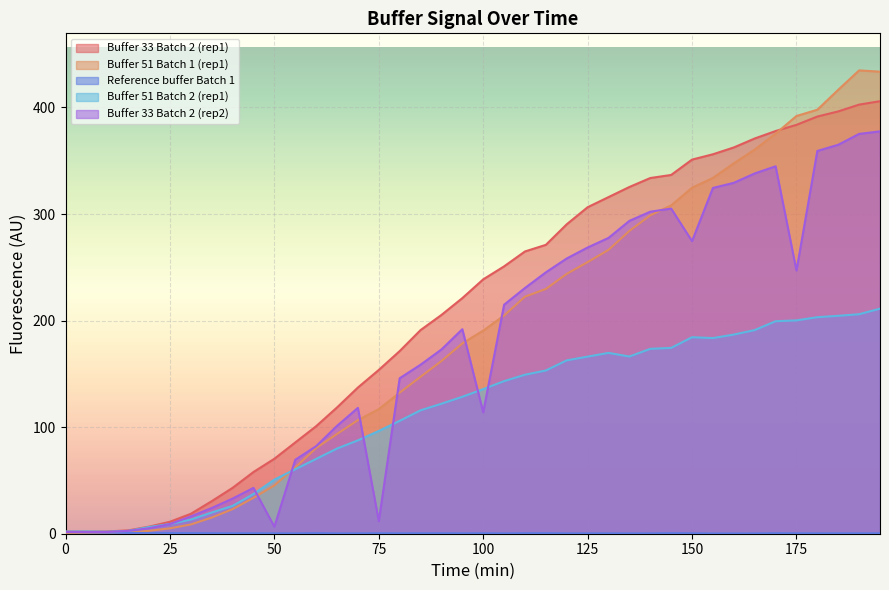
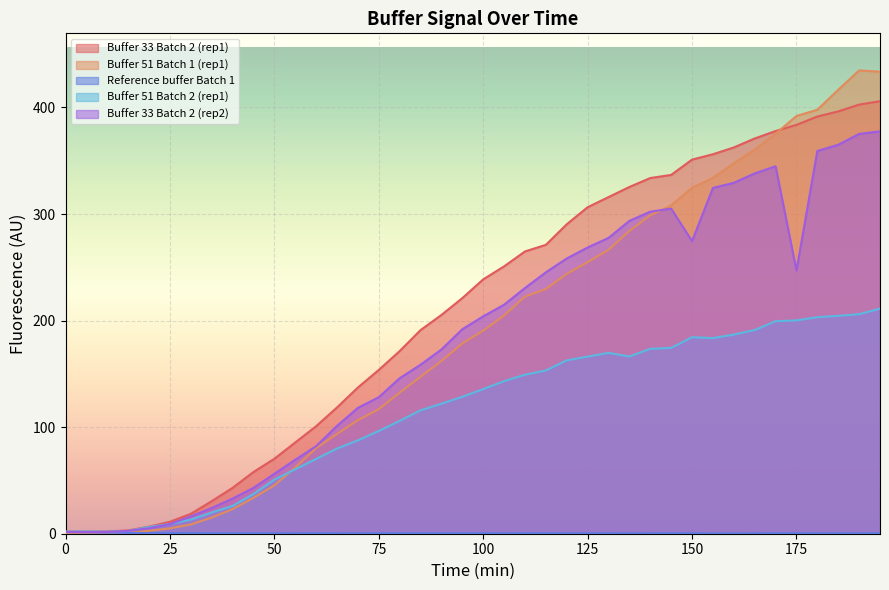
  {
    "Buffer 33 Batch 2 (rep2)": {
-     "50": 7,
-     "75": 12,
-     "100": 114,
+     "50": 56,
+     "75": 128,
+     "100": 204,
      "125": 269,
      "150": 275,
      "175": 247
    }
  }
